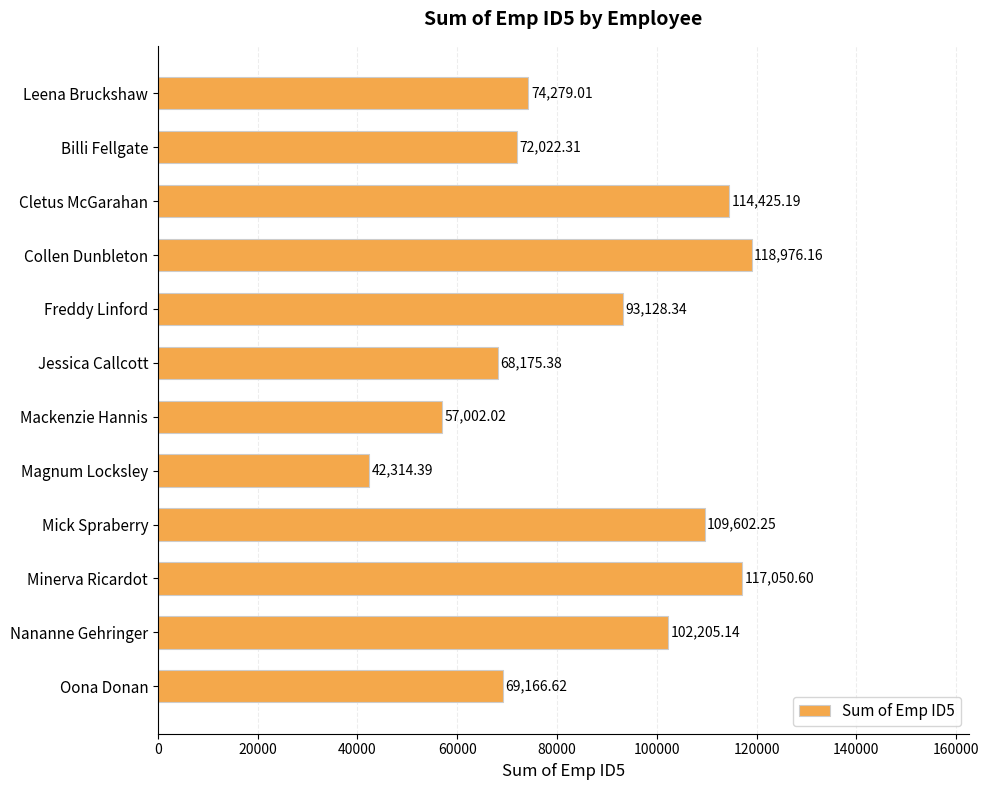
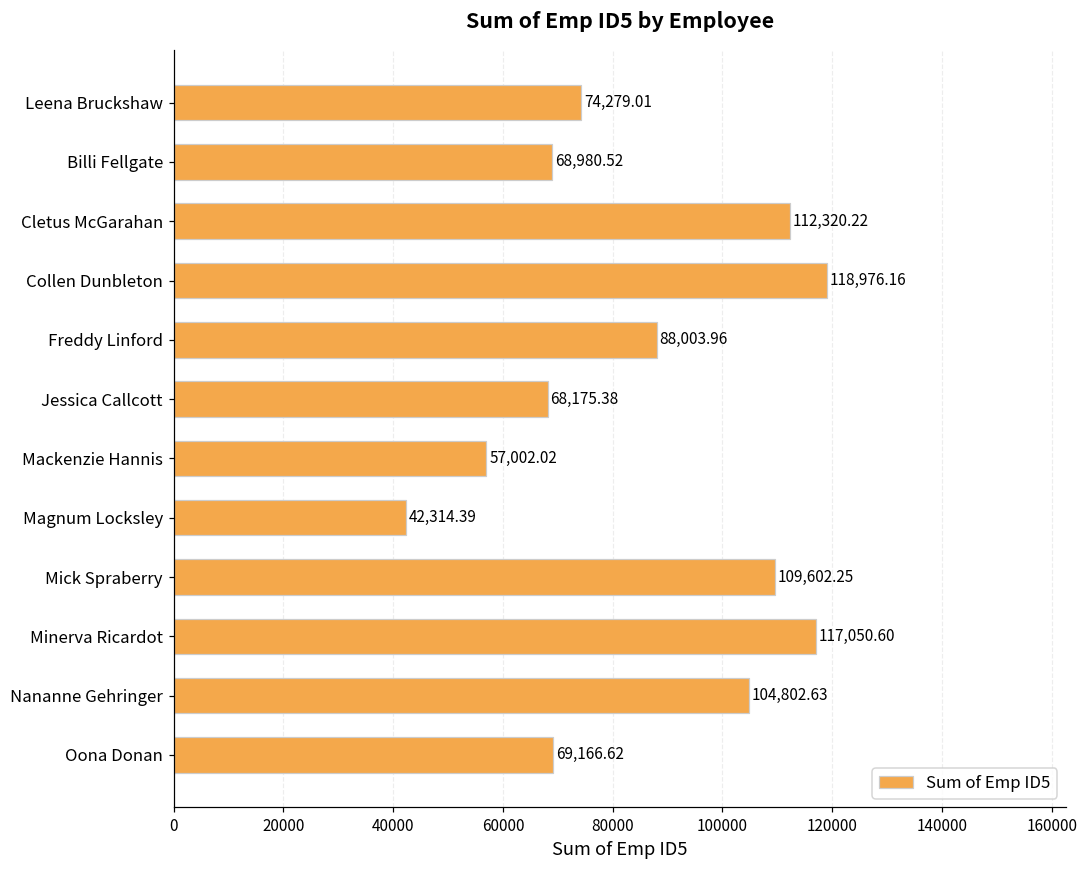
  {
    "Leena Bruckshaw": "74,279.01",
-   "Billi Fellgate": "72,022.31",
-   "Cletus McGarahan": "114,425.19",
+   "Billi Fellgate": "68,980.52",
+   "Cletus McGarahan": "112,320.22",
    "Collen Dunbleton": "118,976.16",
-   "Freddy Linford": "93,128.34",
+   "Freddy Linford": "88,003.96",
    "Jessica Callcott": "68,175.38",
    "Mackenzie Hannis": "57,002.02",
    "Magnum Locksley": "42,314.39",
    "Mick Spraberry": "109,602.25",
    "Minerva Ricardot": "117,050.60",
-   "Nananne Gehringer": "102,205.14",
+   "Nananne Gehringer": "104,802.63",
    "Oona Donan": "69,166.62"
  }
